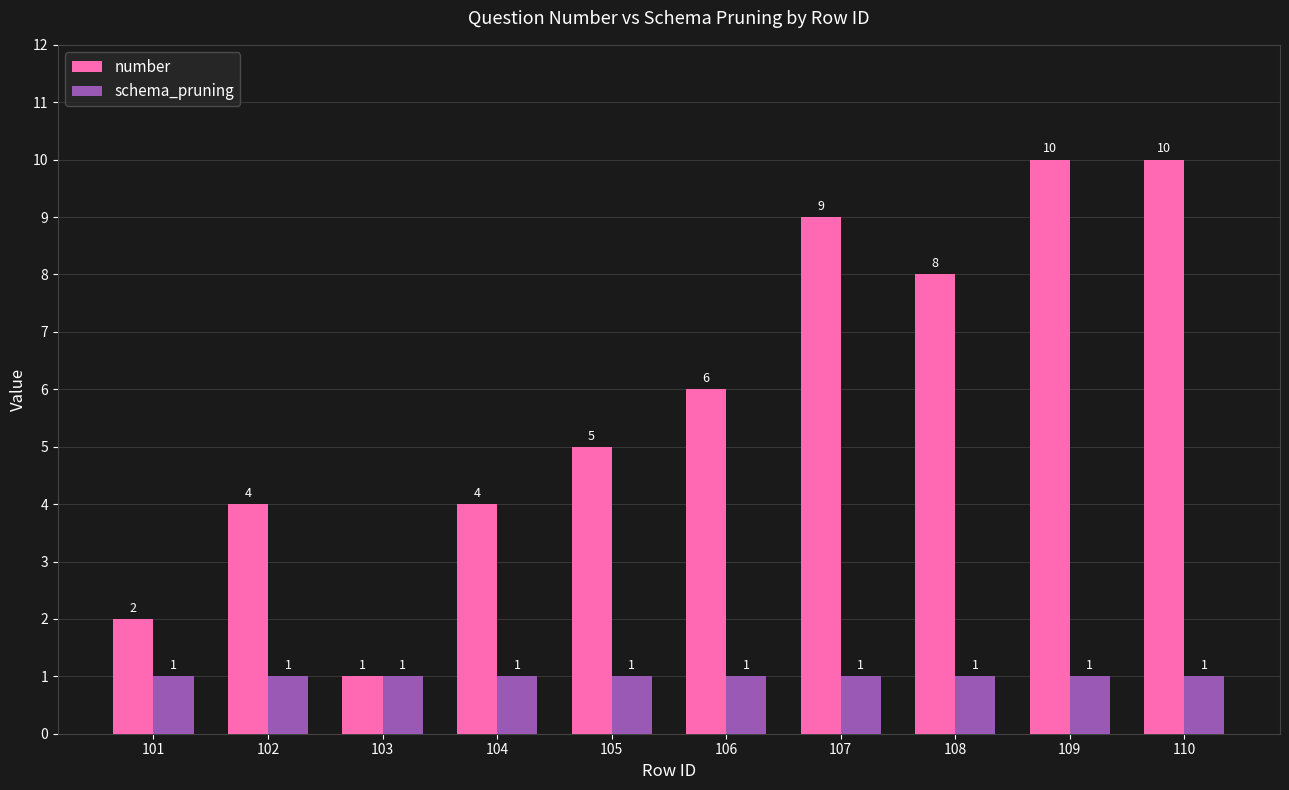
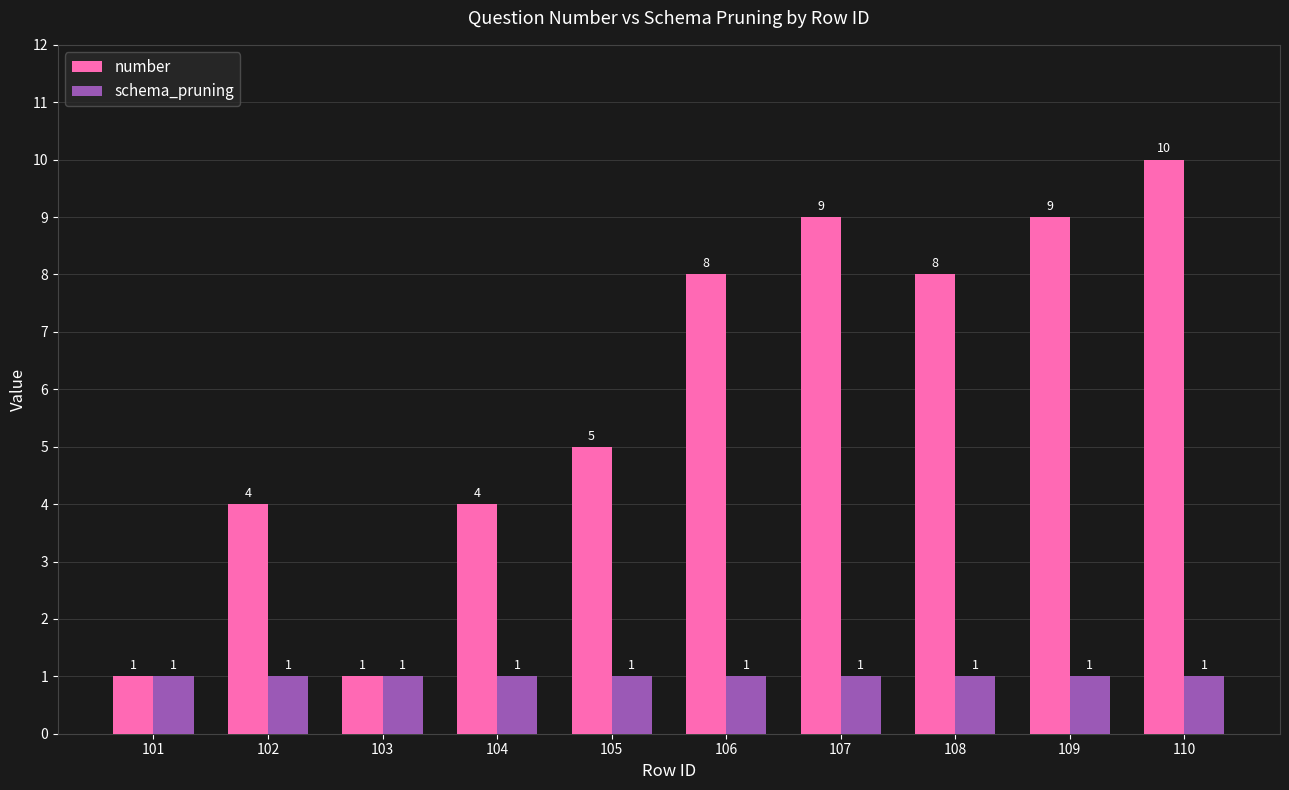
  {
    "number": {
-     "101": 2,
+     "101": 1,
      "102": 4,
      "103": 1,
      "104": 4,
      "105": 5,
-     "106": 6,
+     "106": 8,
      "107": 9,
      "108": 8,
-     "109": 10,
+     "109": 9,
      "110": 10
    },
    "schema_pruning": {
      "101": 1,
      "102": 1,
      "103": 1,
      "104": 1,
      "105": 1,
      "106": 1,
      "107": 1,
      "108": 1,
      "109": 1,
      "110": 1
    }
  }
